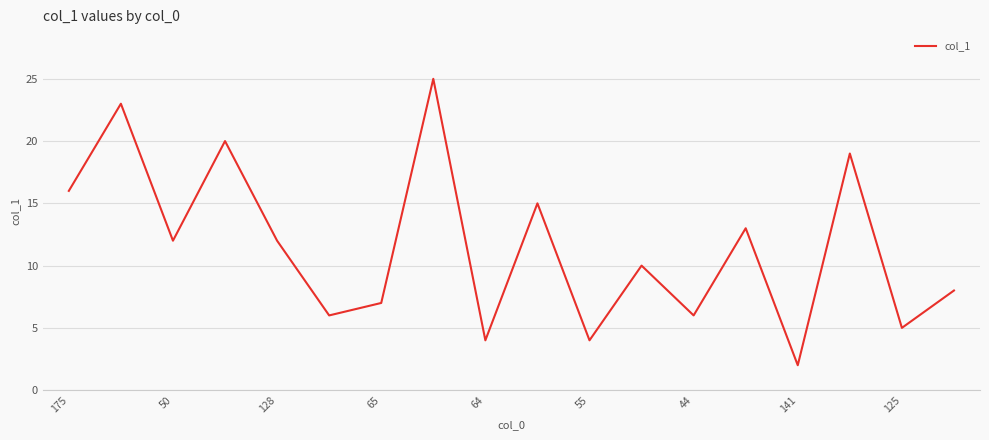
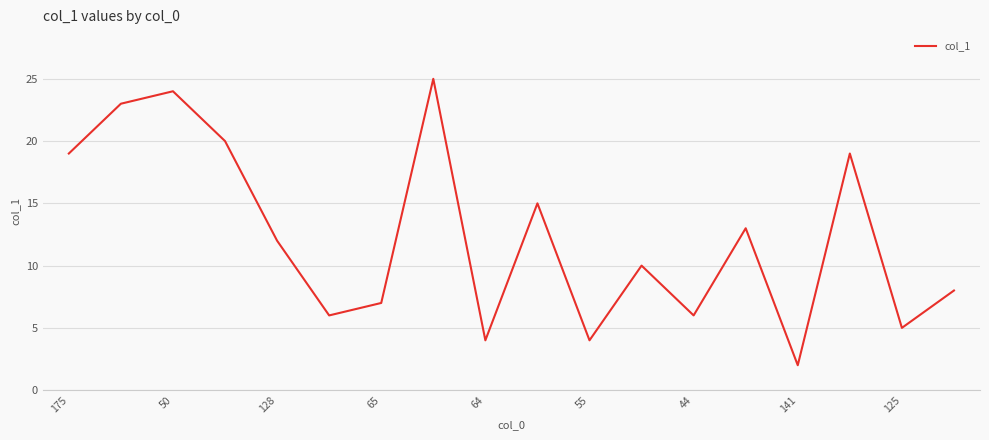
  {
-   "175": 16,
-   "50": 12,
+   "175": 19,
+   "50": 24,
    "128": 12,
    "65": 7,
    "64": 4,
    "55": 4,
    "44": 6,
    "141": 2,
    "125": 5
  }
